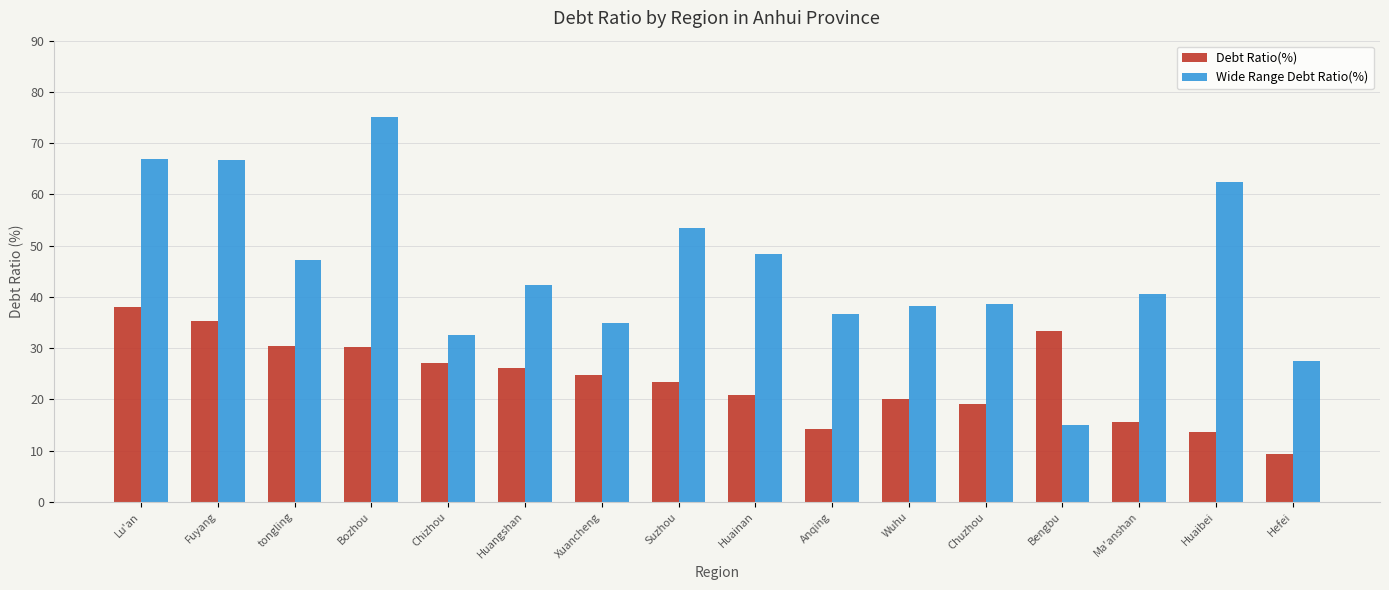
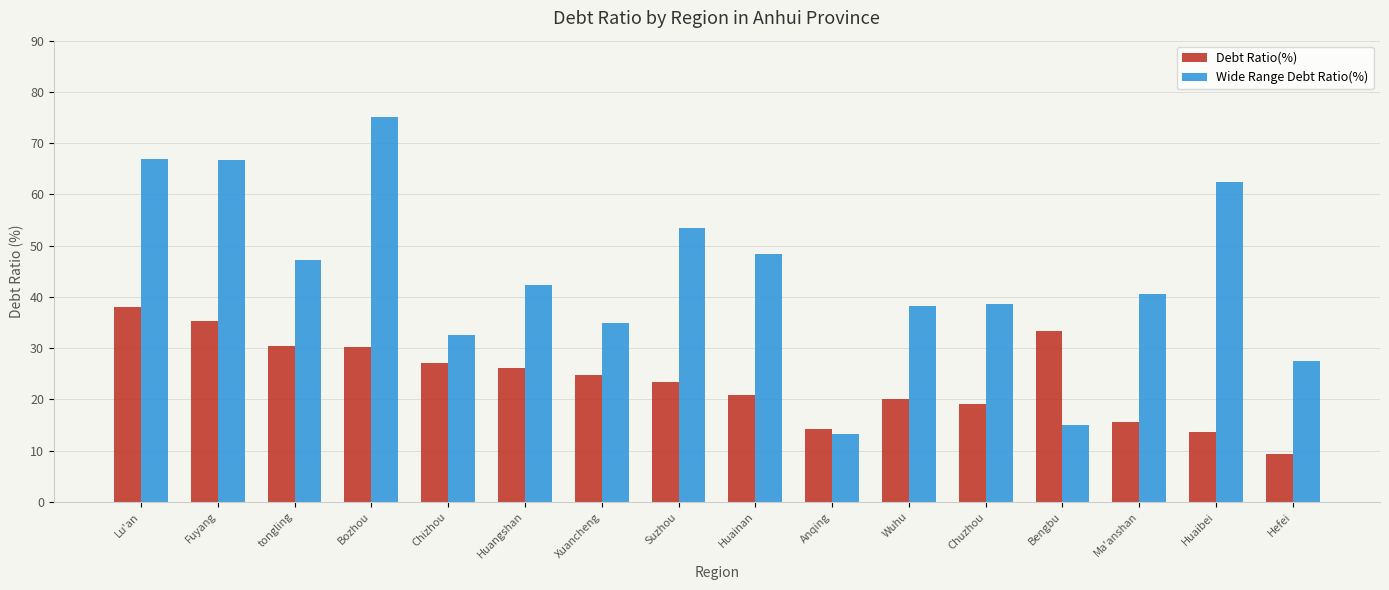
  {
    "Debt Ratio(%)": {
      "Lu'an": 38,
      "Fuyang": 35,
      "tongling": 31,
      "Bozhou": 30,
      "Chizhou": 27,
      "Huangshan": 26,
      "Xuancheng": 25,
      "Suzhou": 23,
      "Huainan": 21,
      "Anqing": 14,
      "Wuhu": 20,
      "Chuzhou": 19,
      "Bengbu": 33,
      "Ma'anshan": 16,
      "Huaibei": 14,
      "Hefei": 9
    },
    "Wide Range Debt Ratio(%)": {
      "Lu'an": 67,
      "Fuyang": 67,
      "tongling": 47,
      "Bozhou": 75,
      "Chizhou": 33,
      "Huangshan": 42,
      "Xuancheng": 35,
      "Suzhou": 53,
      "Huainan": 48,
-     "Anqing": 37,
+     "Anqing": 13,
      "Wuhu": 38,
      "Chuzhou": 39,
      "Bengbu": 15,
      "Ma'anshan": 41,
      "Huaibei": 62,
      "Hefei": 27
    }
  }
